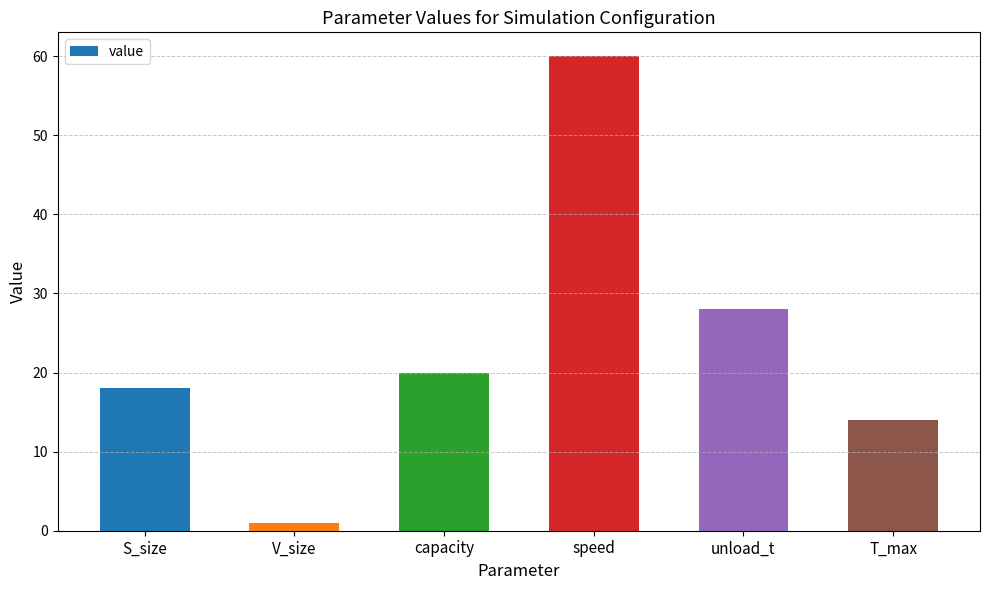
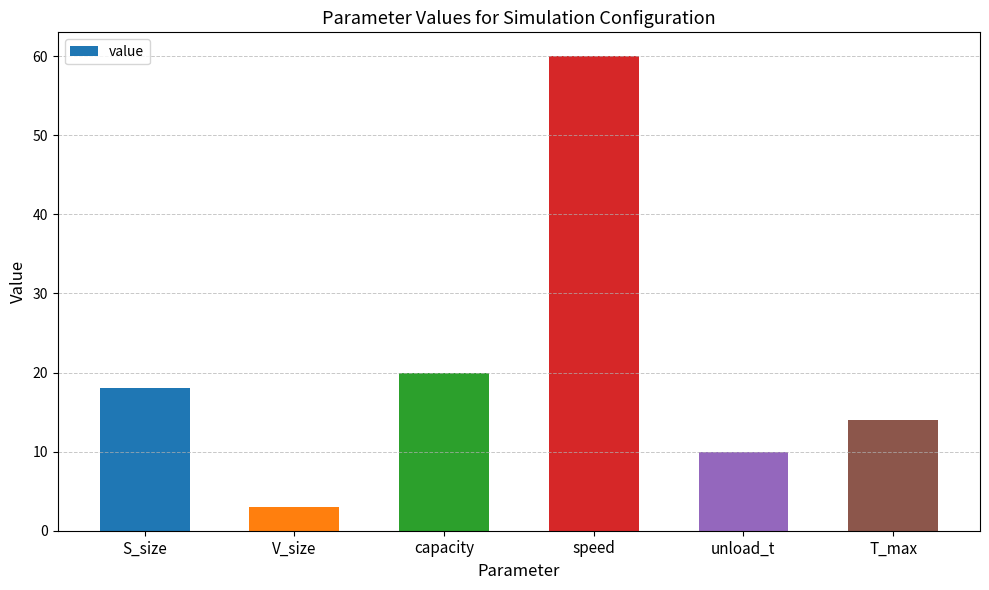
  {
    "S_size": 18,
-   "V_size": 1,
+   "V_size": 3,
    "capacity": 20,
    "speed": 60,
-   "unload_t": 28,
+   "unload_t": 10,
    "T_max": 14
  }
